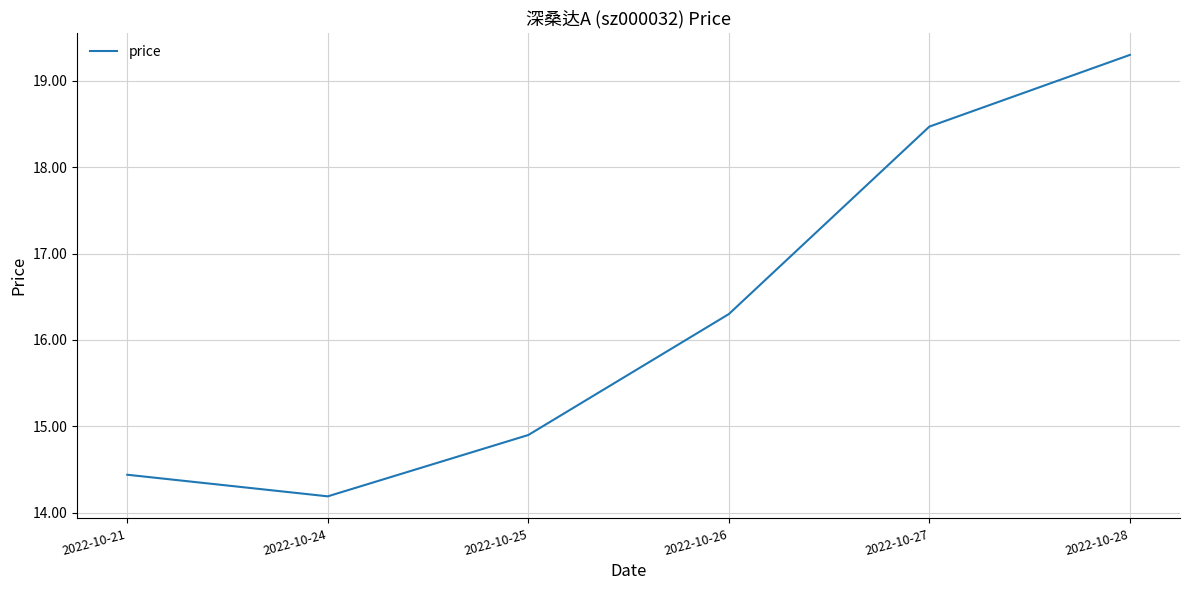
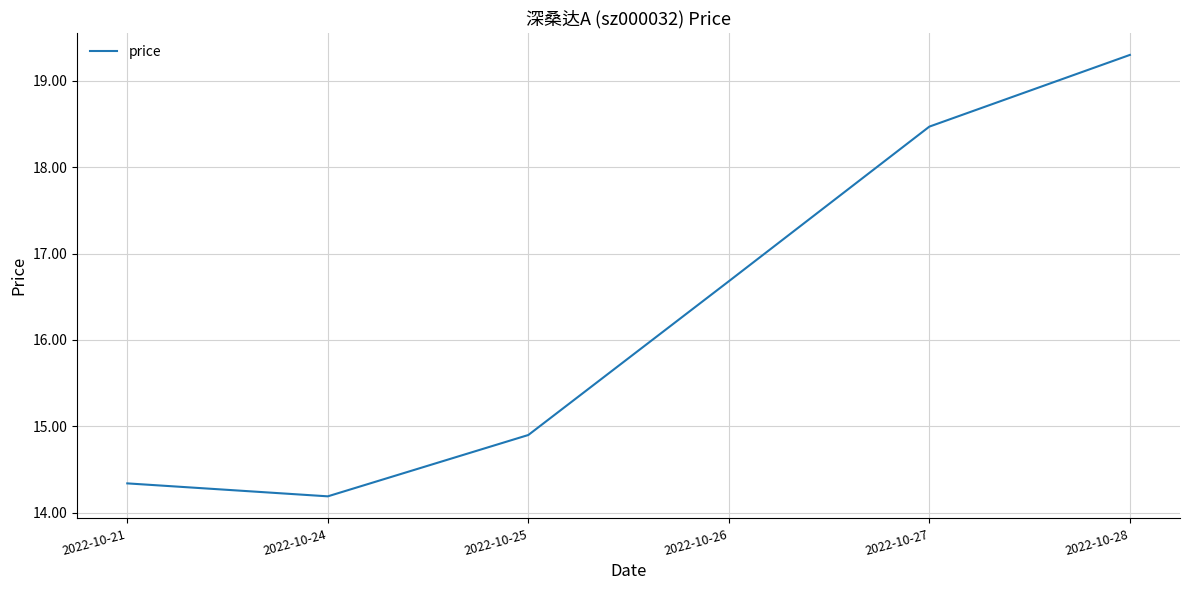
  {
-   "2022-10-21": 14.4,
+   "2022-10-21": 14.3,
    "2022-10-24": 14.2,
    "2022-10-25": 14.9,
-   "2022-10-26": 16.3,
+   "2022-10-26": 16.7,
    "2022-10-27": 18.5,
    "2022-10-28": 19.3
  }
